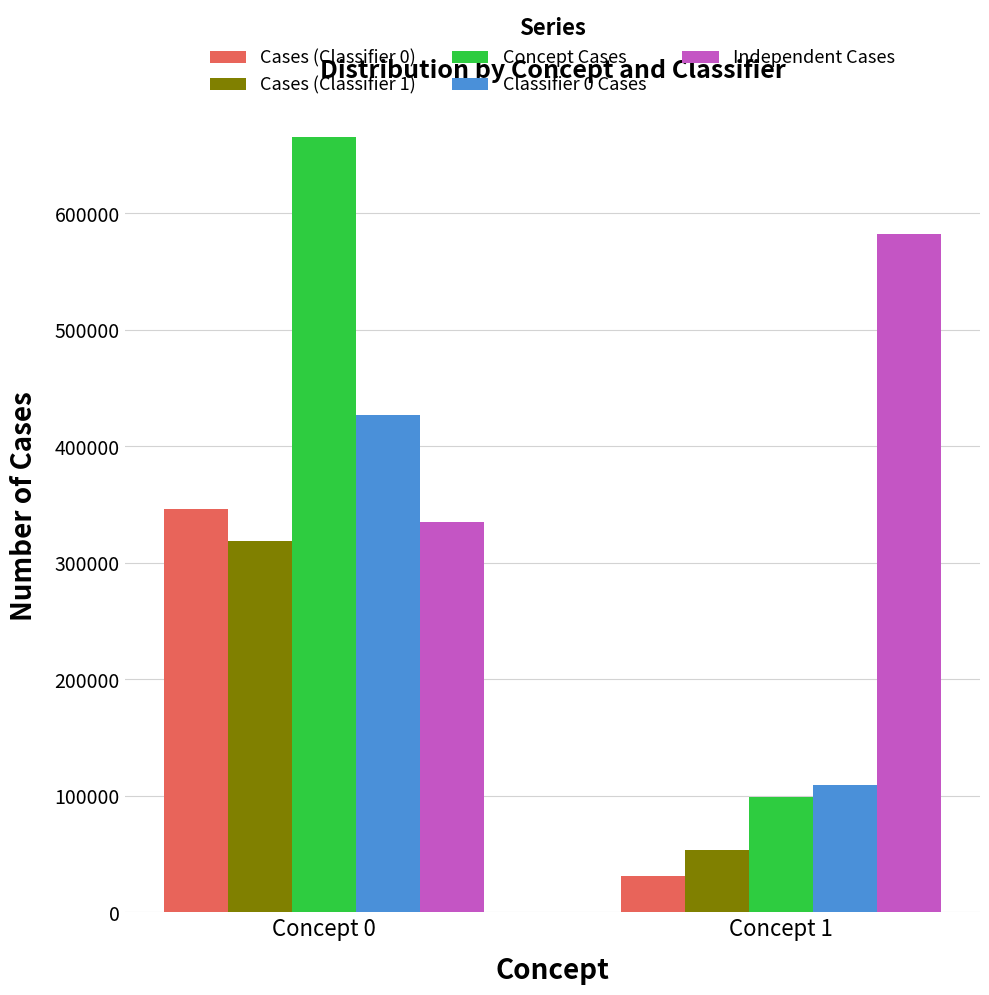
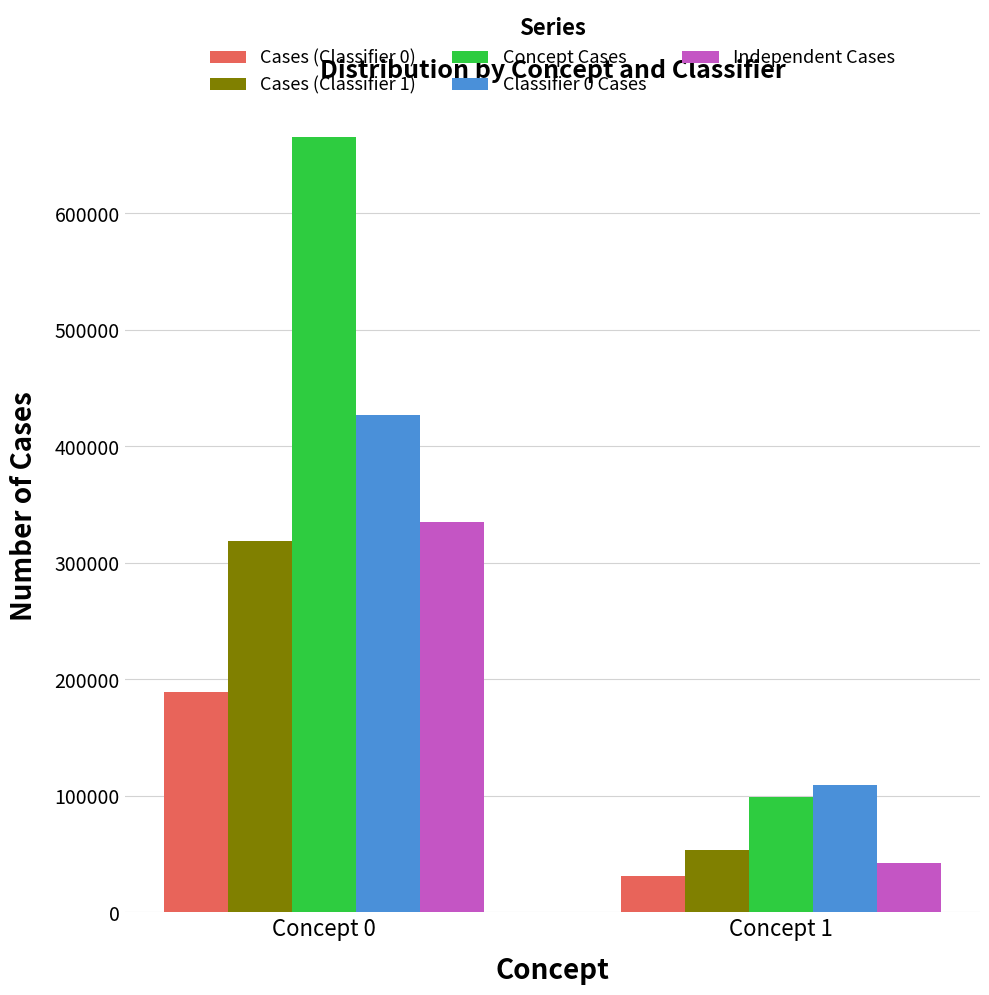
  {
    "Cases (Classifier 0)": {
-     "Concept 0": 347000,
+     "Concept 0": 189000,
      "Concept 1": 31000
    },
    "Cases (Classifier 1)": {
      "Concept 0": 319000,
      "Concept 1": 54000
    },
    "Concept Cases": {
      "Concept 0": 666000,
      "Concept 1": 99000
    },
    "Classifier 0 Cases": {
      "Concept 0": 427000,
      "Concept 1": 109000
    },
    "Independent Cases": {
      "Concept 0": 335000,
-     "Concept 1": 583000
+     "Concept 1": 43000
    }
  }
